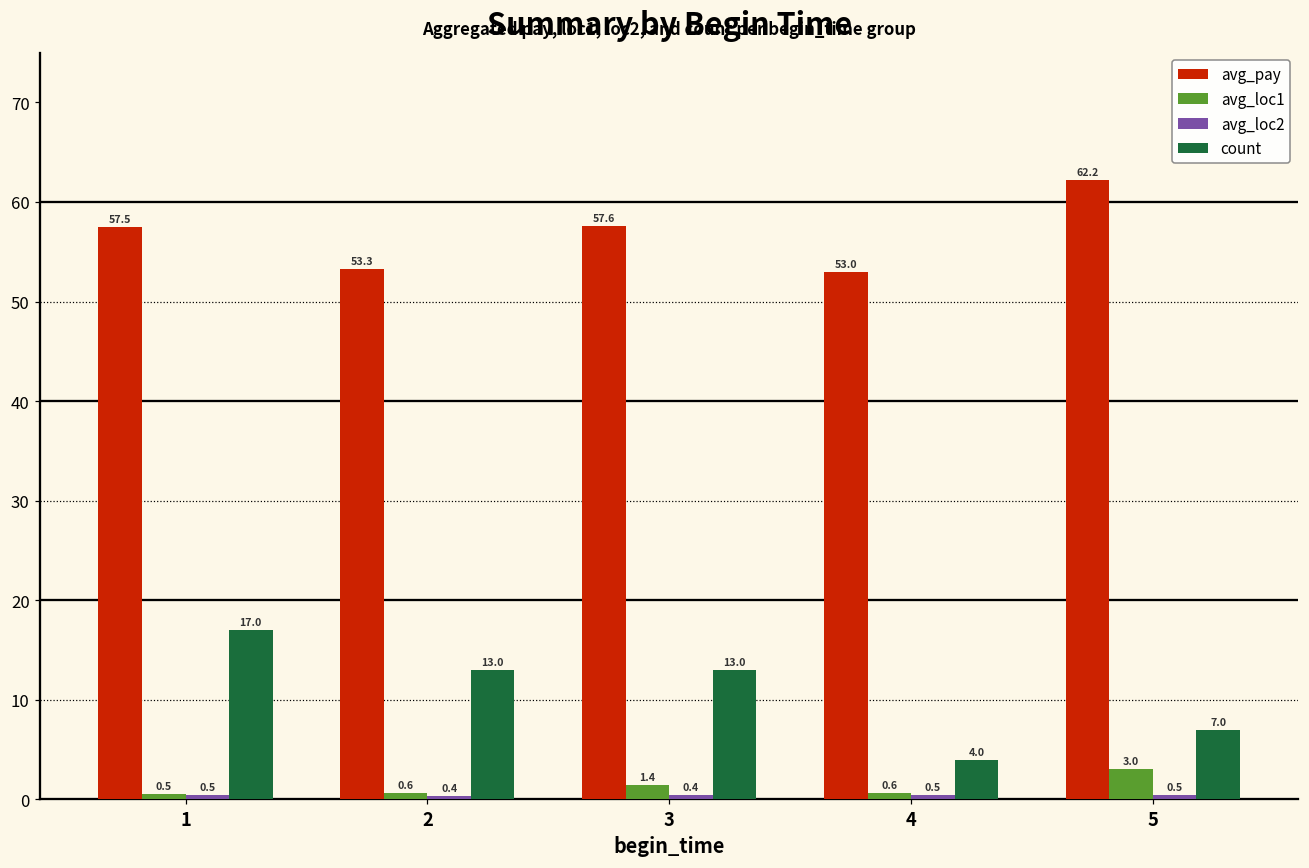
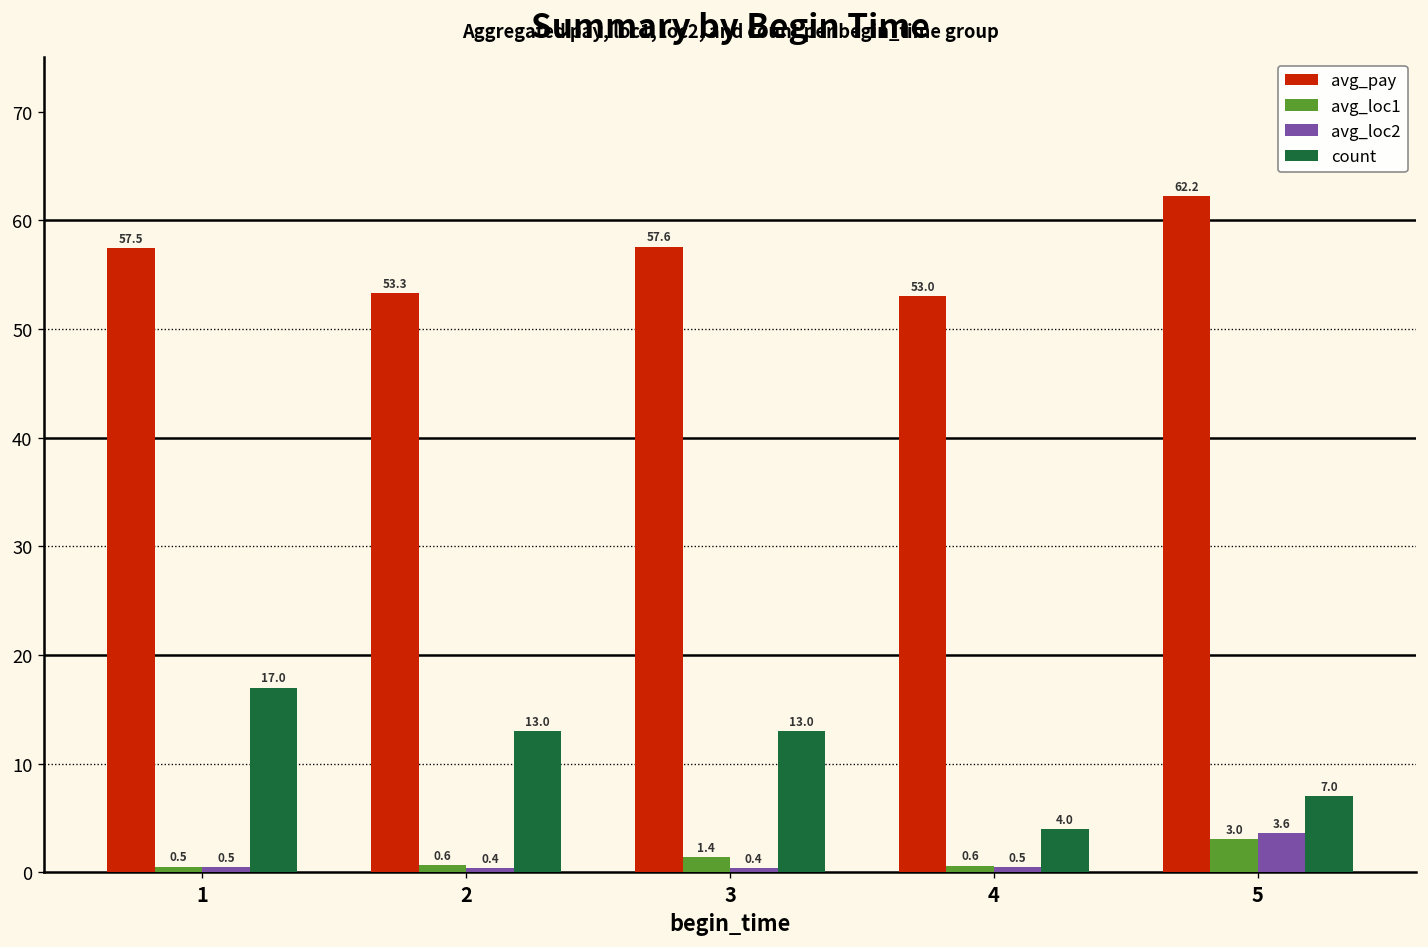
  {
    "avg_pay": {
      "1": 57.5,
      "2": 53.3,
      "3": 57.6,
      "4": 53.0,
      "5": 62.2
    },
    "avg_loc1": {
      "1": 0.5,
      "2": 0.6,
      "3": 1.4,
      "4": 0.6,
      "5": 3.0
    },
    "avg_loc2": {
      "1": 0.5,
      "2": 0.4,
      "3": 0.4,
      "4": 0.5,
-     "5": 0.5
+     "5": 3.6
    },
    "count": {
      "1": 17.0,
      "2": 13.0,
      "3": 13.0,
      "4": 4.0,
      "5": 7.0
    }
  }
